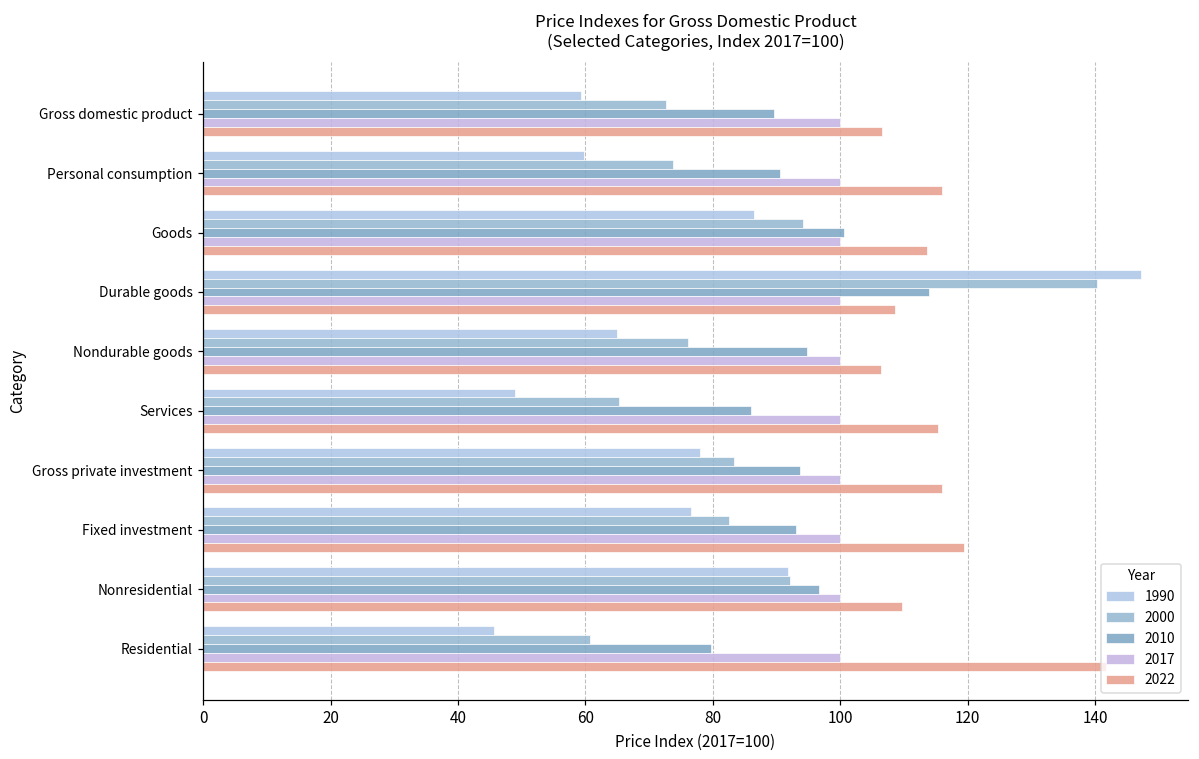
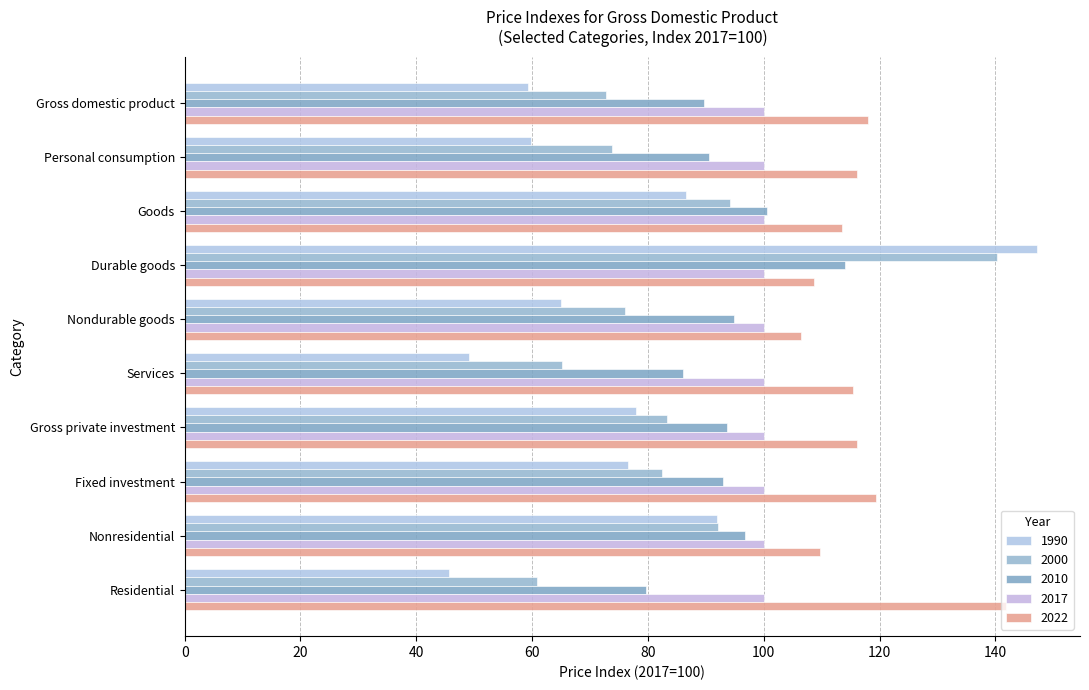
  {
    "2022": {
-     "Gross domestic product": 107,
+     "Gross domestic product": 118,
      "Personal consumption": 116,
      "Goods": 114,
      "Durable goods": 109,
      "Nondurable goods": 106,
      "Services": 115,
      "Gross private investment": 116,
      "Fixed investment": 119,
      "Nonresidential": 110
    }
  }
